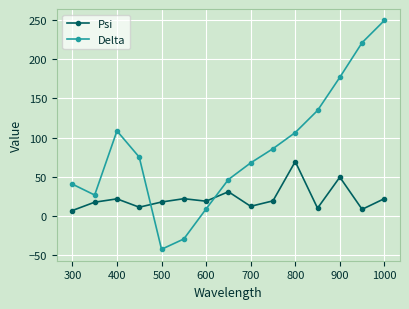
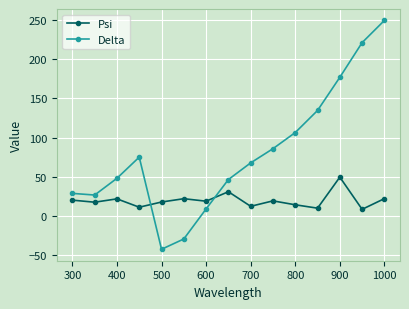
  {
    "Psi": {
-     "300": 10,
+     "300": 20,
      "400": 20,
      "500": 20,
      "600": 20,
      "700": 10,
-     "800": 70,
+     "800": 10,
      "900": 50,
      "1000": 20
    },
    "Delta": {
-     "300": 40,
-     "400": 110,
+     "300": 30,
+     "400": 50,
      "500": -40,
      "600": 10,
      "700": 70,
      "800": 110,
      "900": 180,
      "1000": 250
    }
  }
